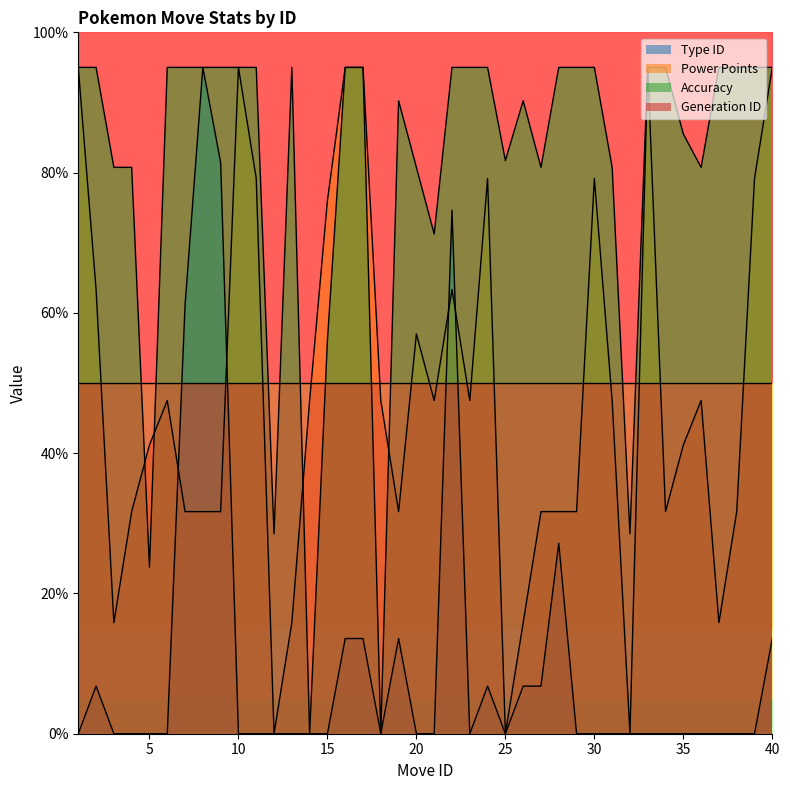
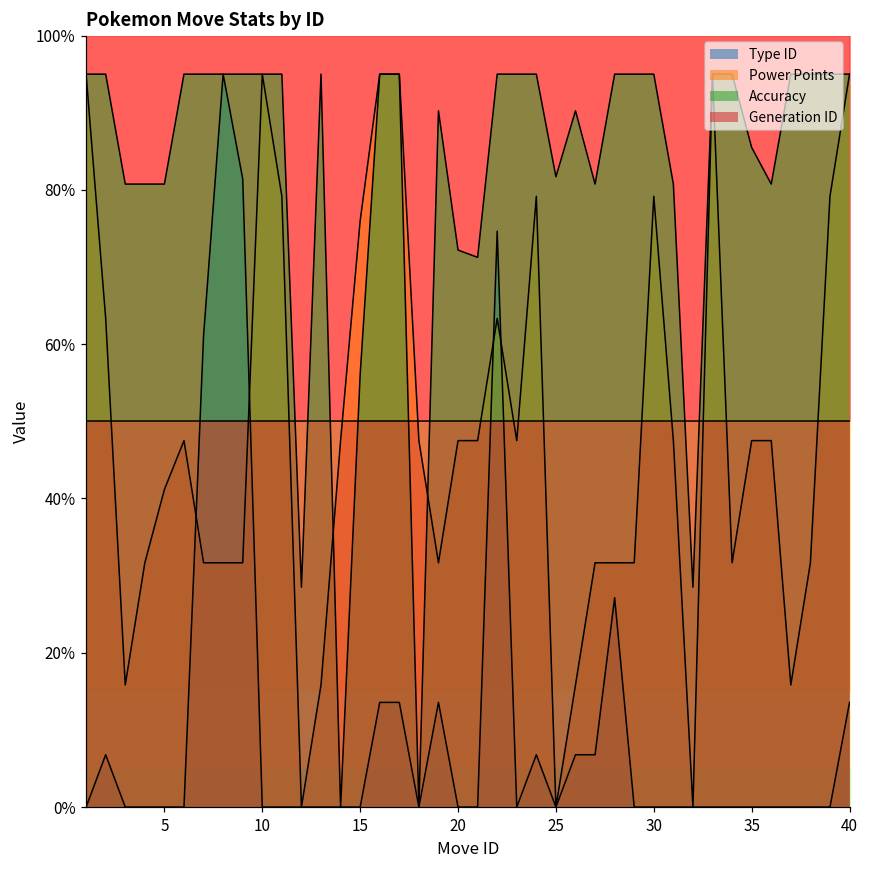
  {
    "Type ID": {
      "5": "0%",
      "10": "0%",
      "15": "0%",
      "20": "0%",
      "30": "0%",
      "35": "0%",
      "40": "14%"
    },
    "Power Points": {
      "5": "41%",
      "15": "76%",
-     "20": "57%",
+     "20": "48%",
      "30": "79%",
-     "35": "41%"
+     "35": "48%"
    },
    "Accuracy": {
-     "5": "24%",
+     "5": "81%",
      "15": "56%",
-     "20": "81%",
+     "20": "72%",
      "25": "82%",
      "30": "95%",
      "35": "86%"
    }
  }
